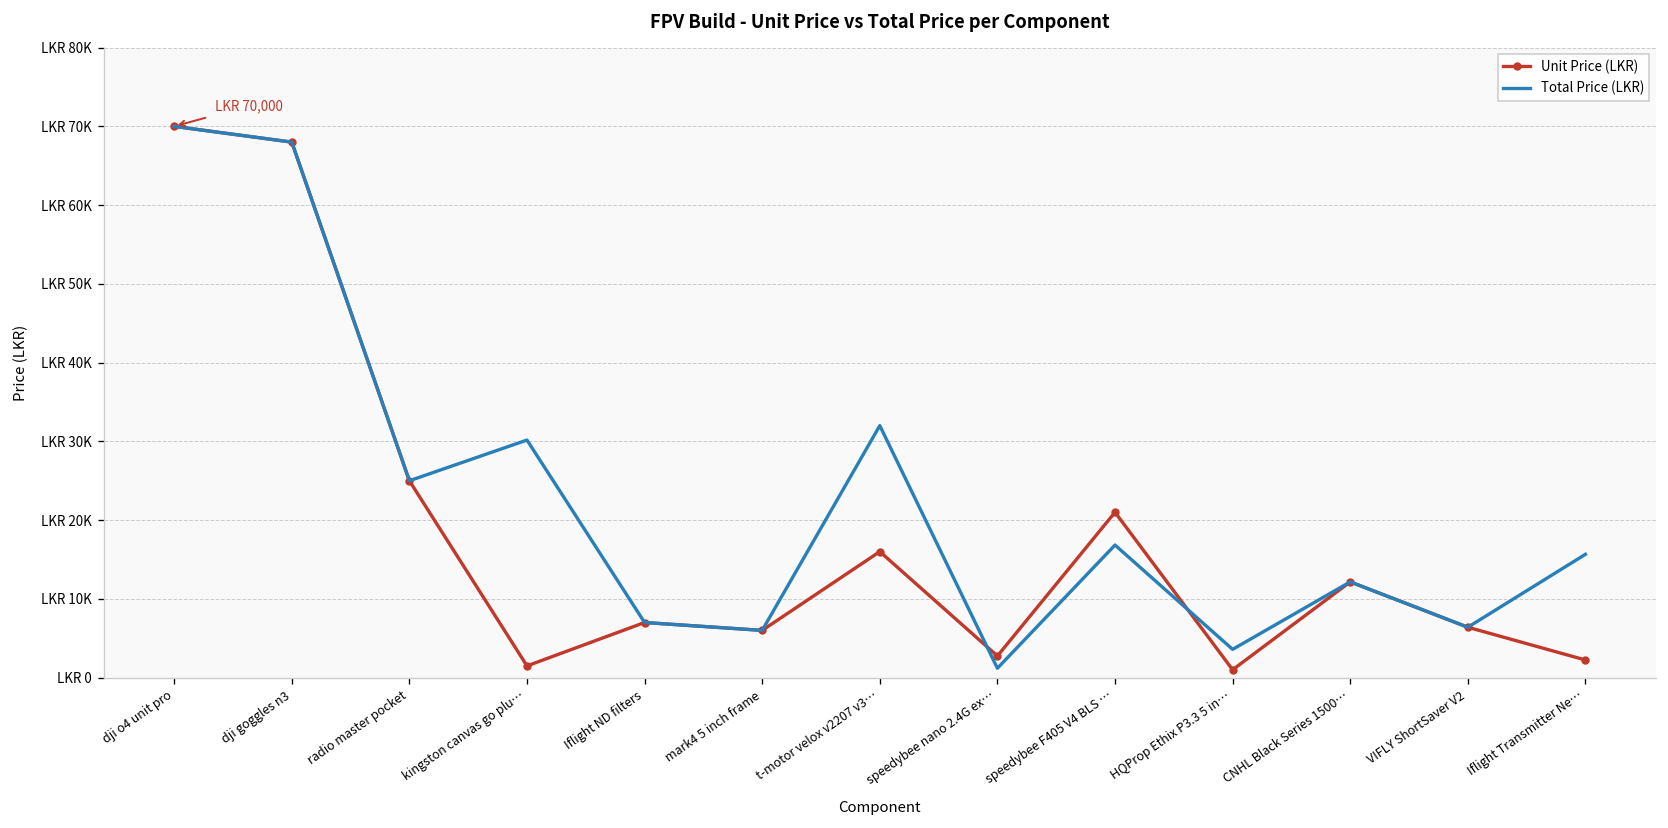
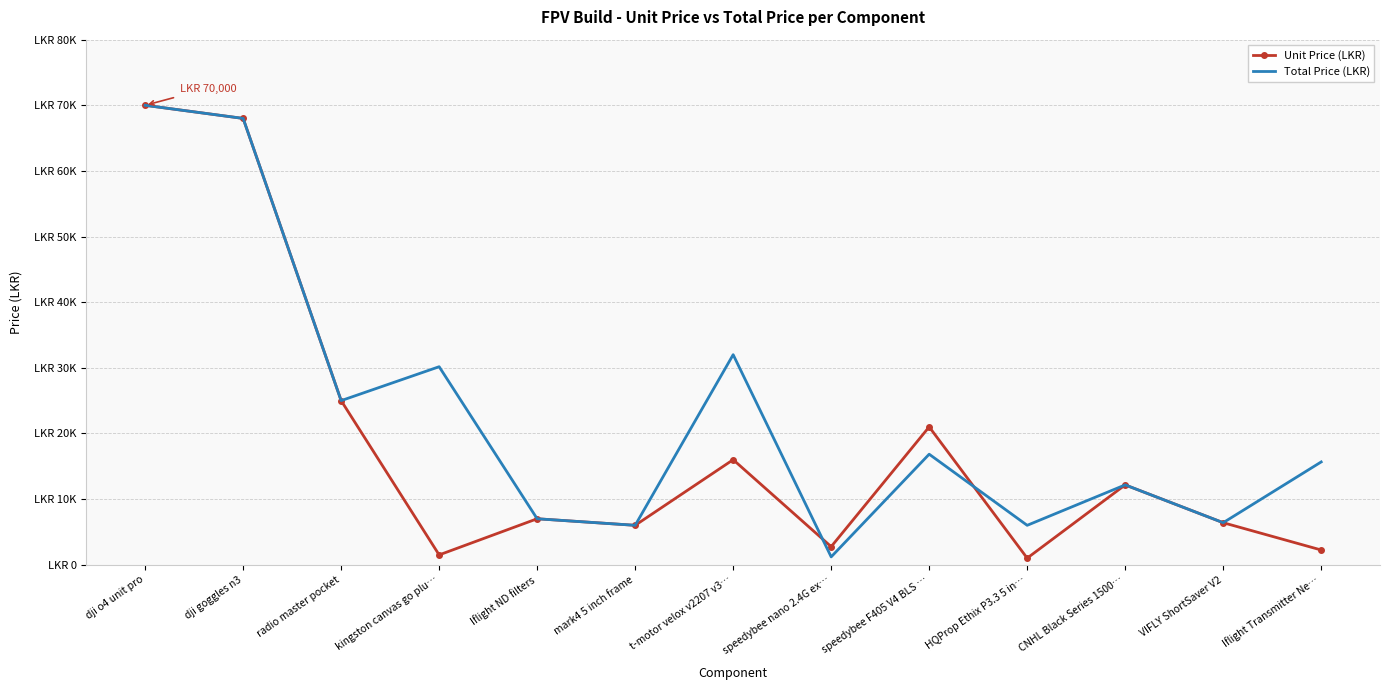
  {
    "Unit Price (LKR)": {
      "kingston canvas go plu…": "LKR 1000",
      "t-motor velox v2207 v3…": "LKR 16000",
      "speedybee nano 2.4G ex…": "LKR 3000",
      "speedybee F405 V4 BLS …": "LKR 21000",
      "HQProp Ethix P3.3 5 in…": "LKR 1000",
      "Iflight Transmitter Ne…": "LKR 2000"
    },
    "Total Price (LKR)": {
      "kingston canvas go plu…": "LKR 30000",
      "t-motor velox v2207 v3…": "LKR 32000",
      "speedybee nano 2.4G ex…": "LKR 1000",
      "speedybee F405 V4 BLS …": "LKR 17000",
-     "HQProp Ethix P3.3 5 in…": "LKR 4000",
+     "HQProp Ethix P3.3 5 in…": "LKR 6000",
      "Iflight Transmitter Ne…": "LKR 16000"
    }
  }
